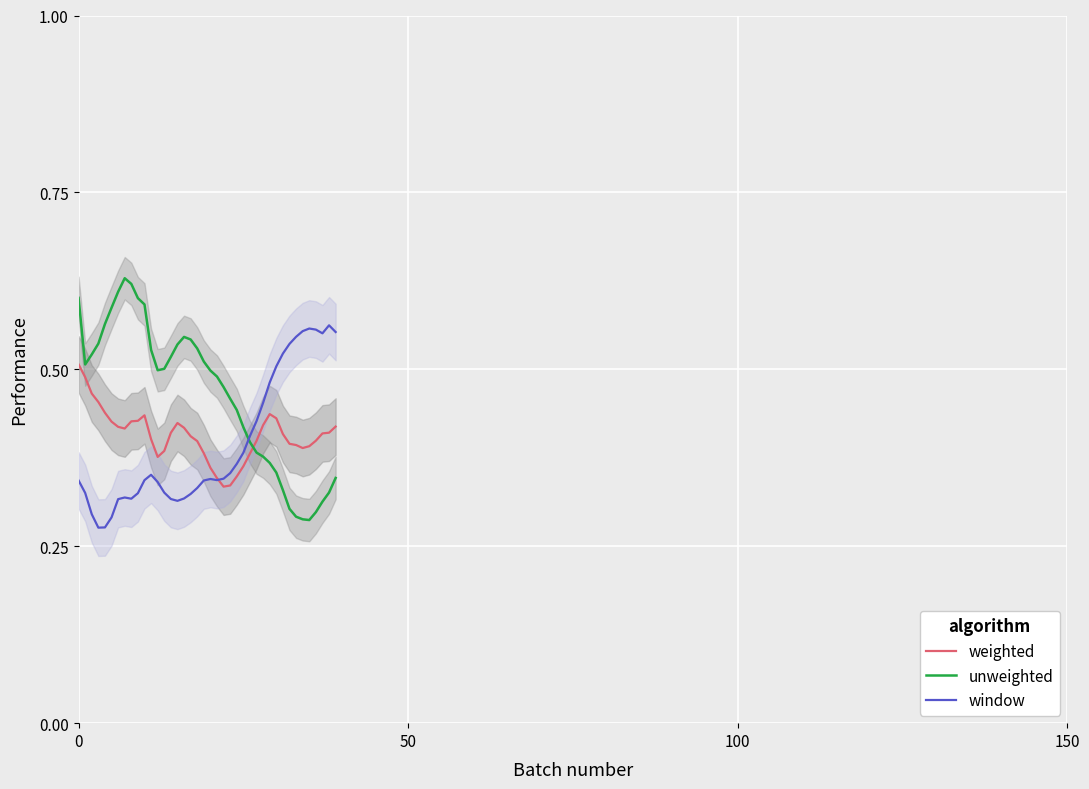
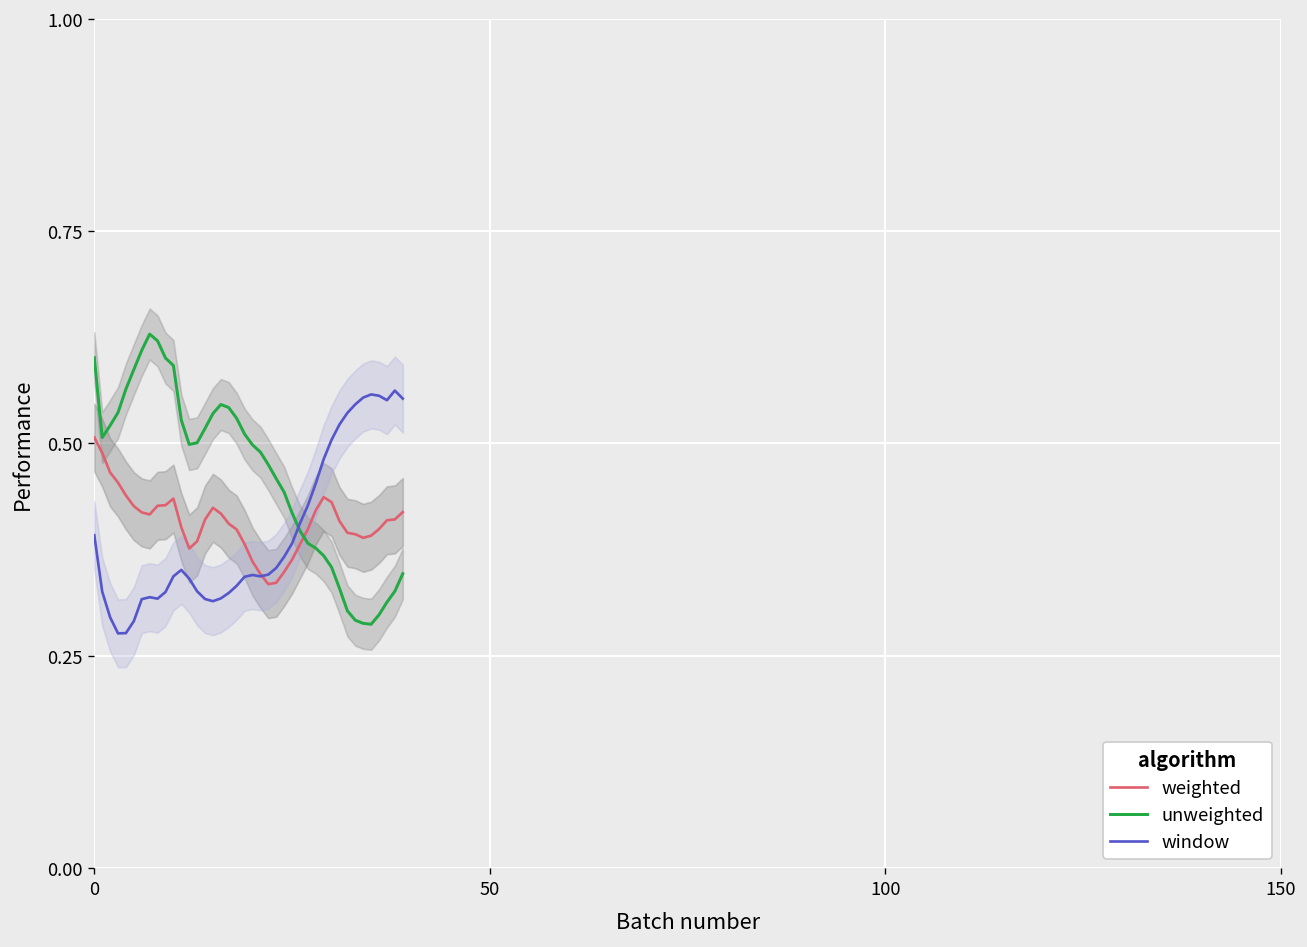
  {
    "weighted": {
      "0": 0.51
    },
    "unweighted": {
      "0": 0.60
    },
    "window": {
-     "0": 0.34
+     "0": 0.39
    }
  }
